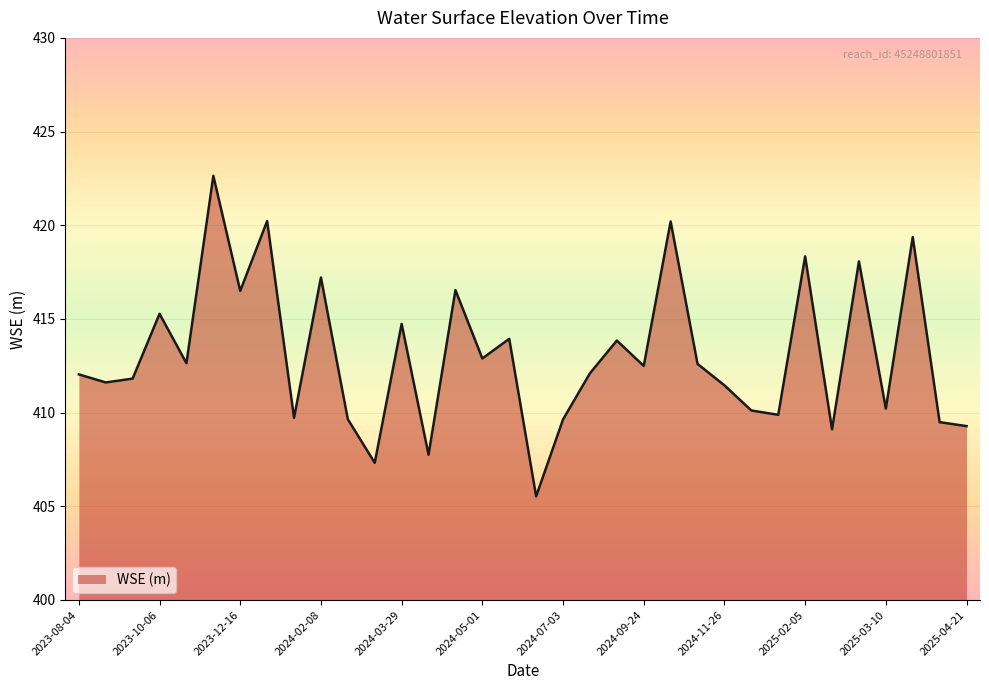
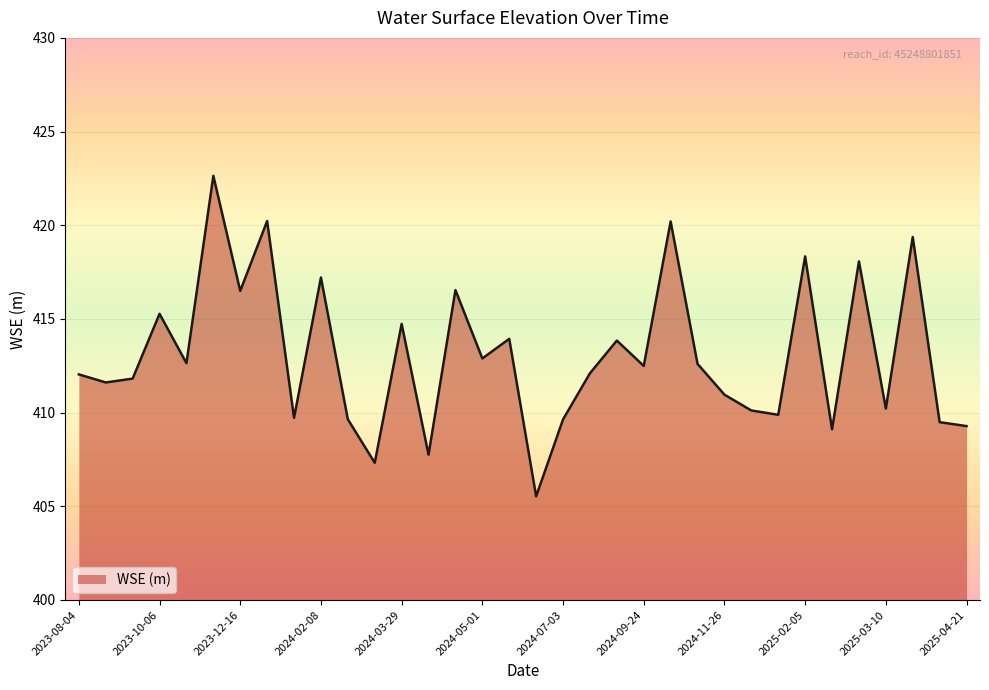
  {
    "2023-08-04": 412.0,
    "2023-10-06": 415.3,
    "2023-12-16": 416.5,
    "2024-02-08": 417.2,
    "2024-03-29": 414.7,
    "2024-05-01": 412.9,
    "2024-07-03": 409.6,
    "2024-09-24": 412.5,
-   "2024-11-26": 411.5,
+   "2024-11-26": 411.0,
    "2025-02-05": 418.3,
    "2025-03-10": 410.2,
    "2025-04-21": 409.3
  }
